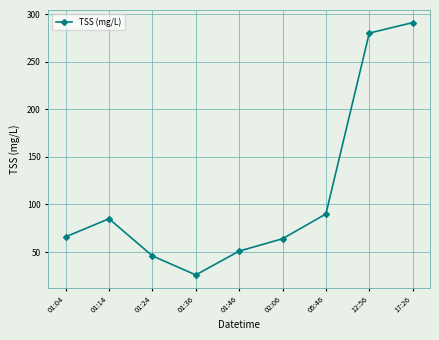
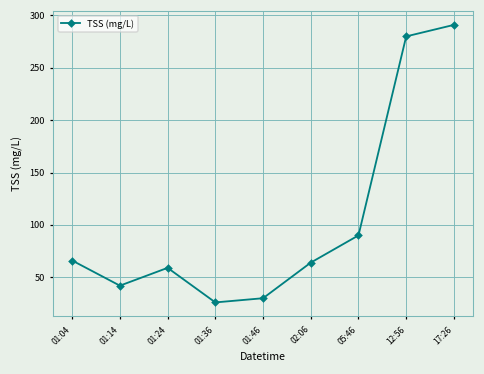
  {
    "01:04": 70,
-   "01:14": 90,
-   "01:24": 50,
+   "01:14": 40,
+   "01:24": 60,
    "01:36": 30,
-   "01:46": 50,
+   "01:46": 30,
    "02:06": 60,
    "05:46": 90,
    "12:56": 280,
    "17:26": 290
  }
